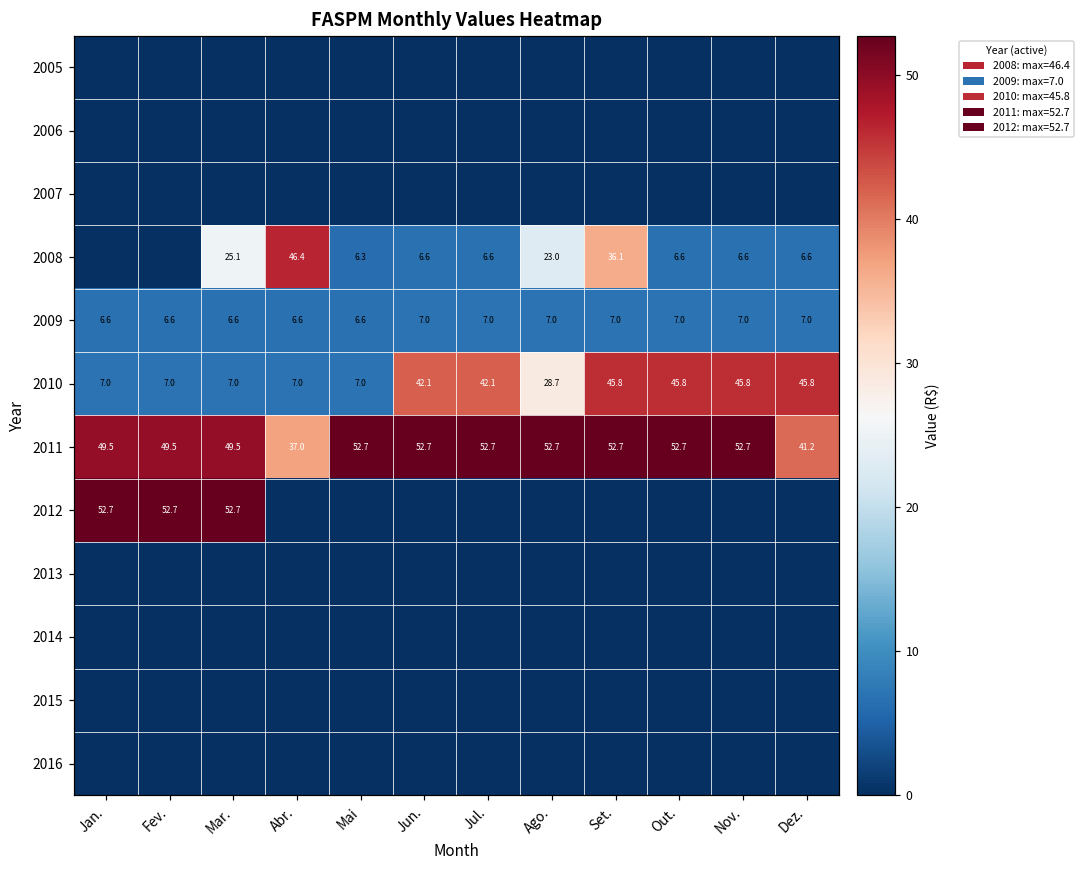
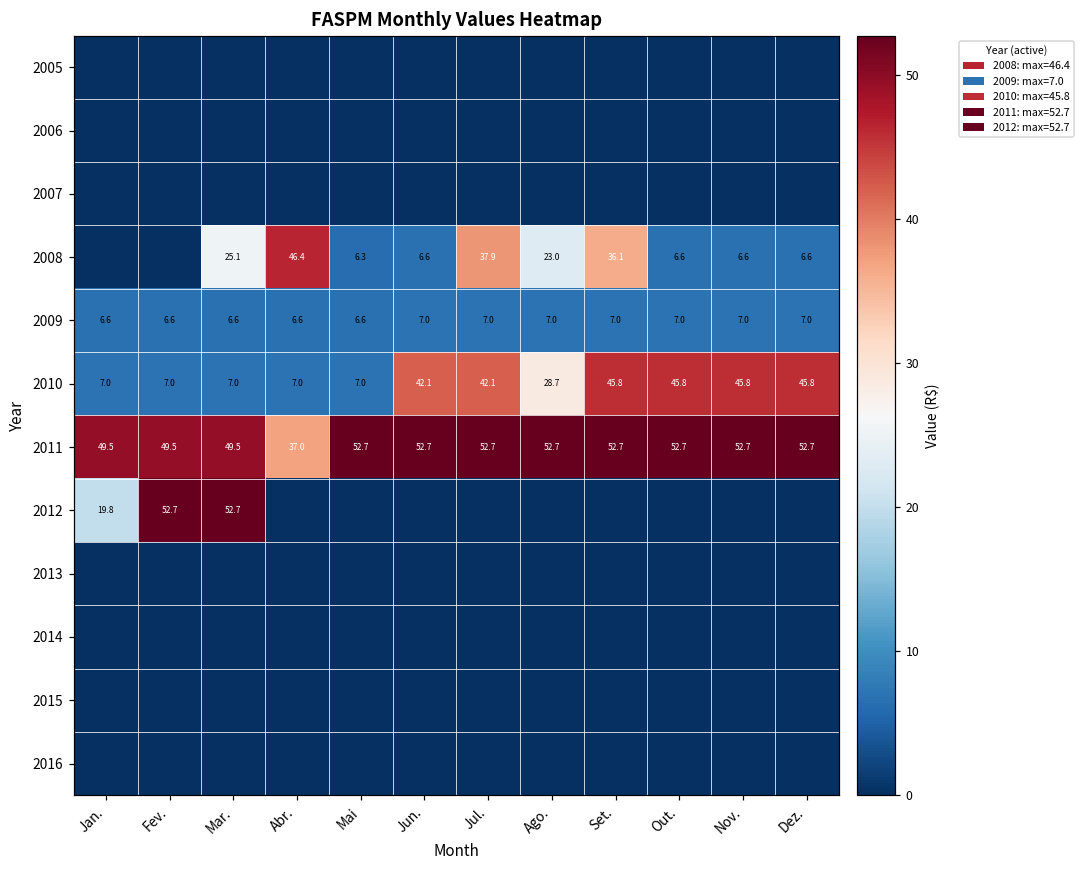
  {
    "2008": {
      "Mar.": 25.1,
      "Abr.": 46.4,
      "Mai": 6.3,
      "Jun.": 6.6,
-     "Jul.": 6.6,
+     "Jul.": 37.9,
      "Ago.": 23.0,
      "Set.": 36.1,
      "Out.": 6.6,
      "Nov.": 6.6,
      "Dez.": 6.6
    },
    "2009": {
      "Jan.": 6.6,
      "Fev.": 6.6,
      "Mar.": 6.6,
      "Abr.": 6.6,
      "Mai": 6.6,
      "Jun.": 7.0,
      "Jul.": 7.0,
      "Ago.": 7.0,
      "Set.": 7.0,
      "Out.": 7.0,
      "Nov.": 7.0,
      "Dez.": 7.0
    },
    "2010": {
      "Jan.": 7.0,
      "Fev.": 7.0,
      "Mar.": 7.0,
      "Abr.": 7.0,
      "Mai": 7.0,
      "Jun.": 42.1,
      "Jul.": 42.1,
      "Ago.": 28.7,
      "Set.": 45.8,
      "Out.": 45.8,
      "Nov.": 45.8,
      "Dez.": 45.8
    },
    "2011": {
      "Jan.": 49.5,
      "Fev.": 49.5,
      "Mar.": 49.5,
      "Abr.": 37.0,
      "Mai": 52.7,
      "Jun.": 52.7,
      "Jul.": 52.7,
      "Ago.": 52.7,
      "Set.": 52.7,
      "Out.": 52.7,
      "Nov.": 52.7,
-     "Dez.": 41.2
+     "Dez.": 52.7
    },
    "2012": {
-     "Jan.": 52.7,
+     "Jan.": 19.8,
      "Fev.": 52.7,
      "Mar.": 52.7
    }
  }
